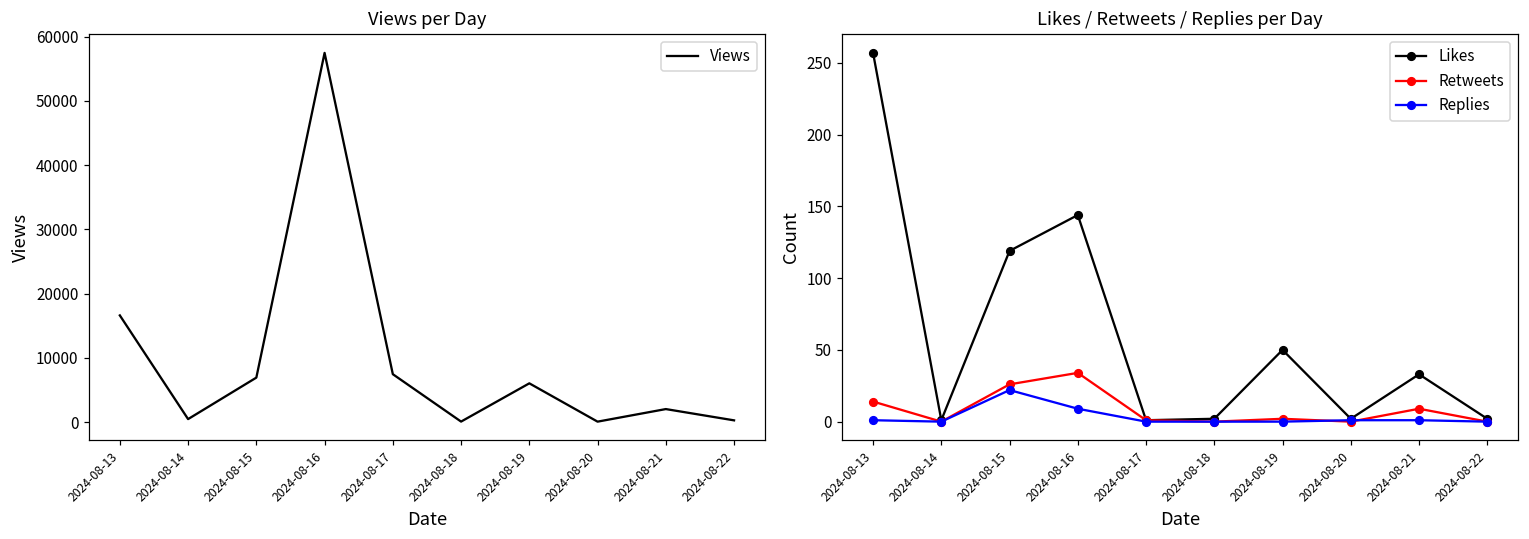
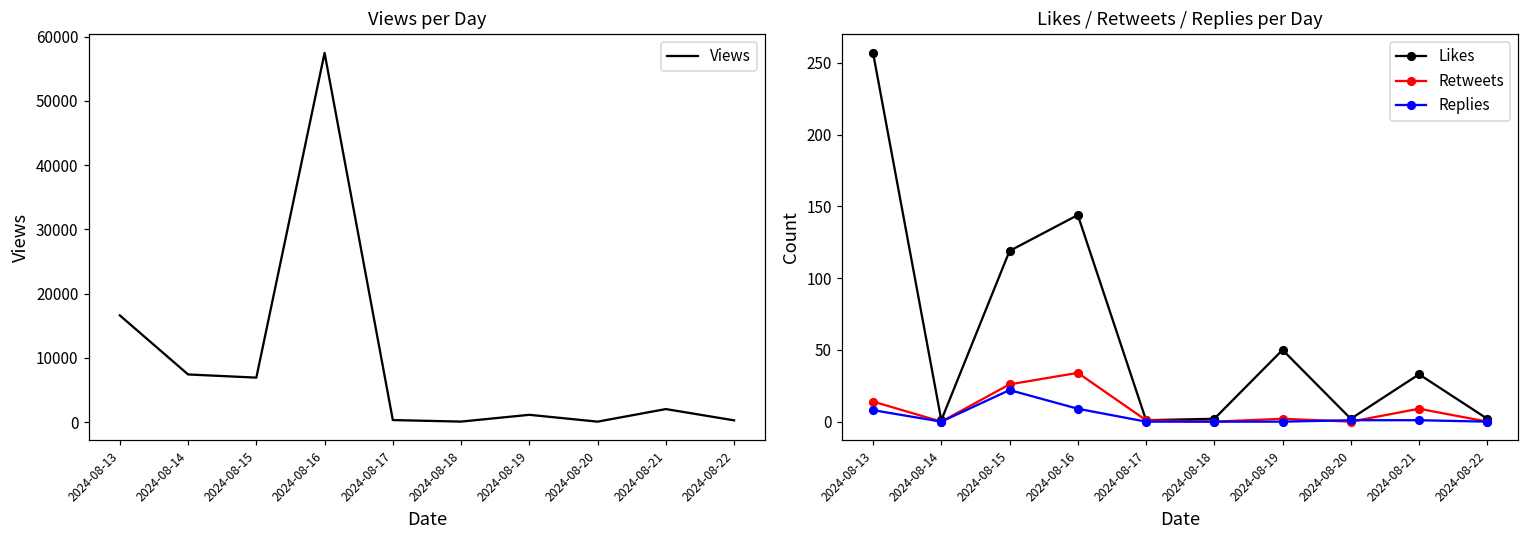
  {
    "Views per Day": {
      "2024-08-13": 17000,
-     "2024-08-14": 0,
+     "2024-08-14": 7000,
      "2024-08-15": 7000,
      "2024-08-16": 57000,
-     "2024-08-17": 7000,
+     "2024-08-17": 0,
      "2024-08-18": 0,
-     "2024-08-19": 6000,
+     "2024-08-19": 1000,
      "2024-08-20": 0,
      "2024-08-21": 2000,
      "2024-08-22": 0
    },
    "Likes / Retweets / Replies per Day": {
      "Likes": {
        "2024-08-13": 257,
        "2024-08-15": 119,
        "2024-08-16": 144,
        "2024-08-18": 2,
        "2024-08-19": 50,
        "2024-08-21": 33,
        "2024-08-22": 2
      },
      "Retweets": {
        "2024-08-13": 14,
        "2024-08-15": 26,
        "2024-08-16": 34,
        "2024-08-19": 2,
        "2024-08-21": 9
      },
      "Replies": {
-       "2024-08-13": 1,
+       "2024-08-13": 8,
        "2024-08-15": 22,
        "2024-08-16": 9,
        "2024-08-19": 0,
        "2024-08-21": 1
      }
    }
  }
